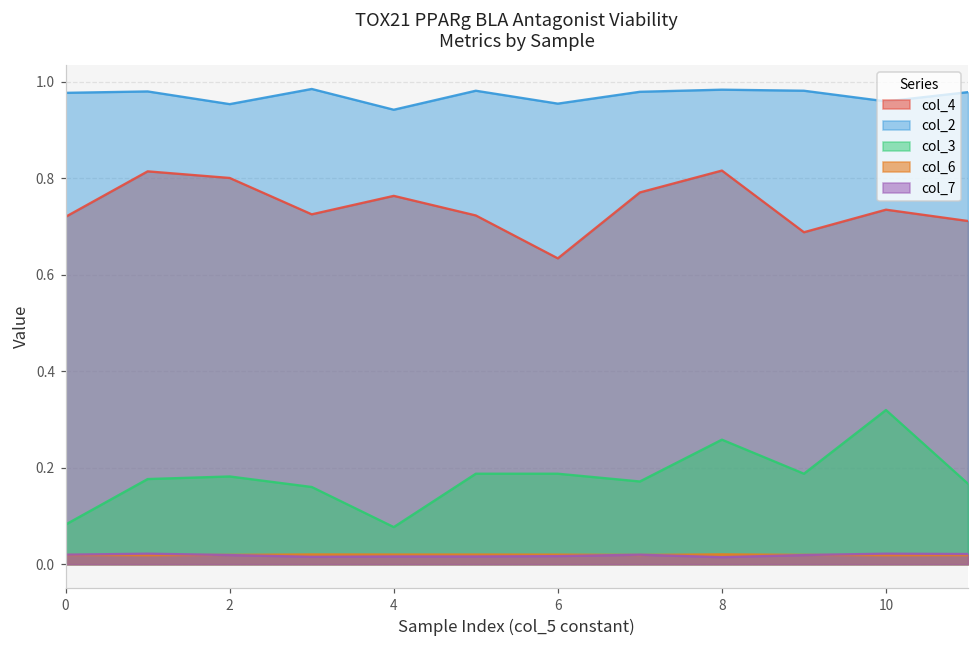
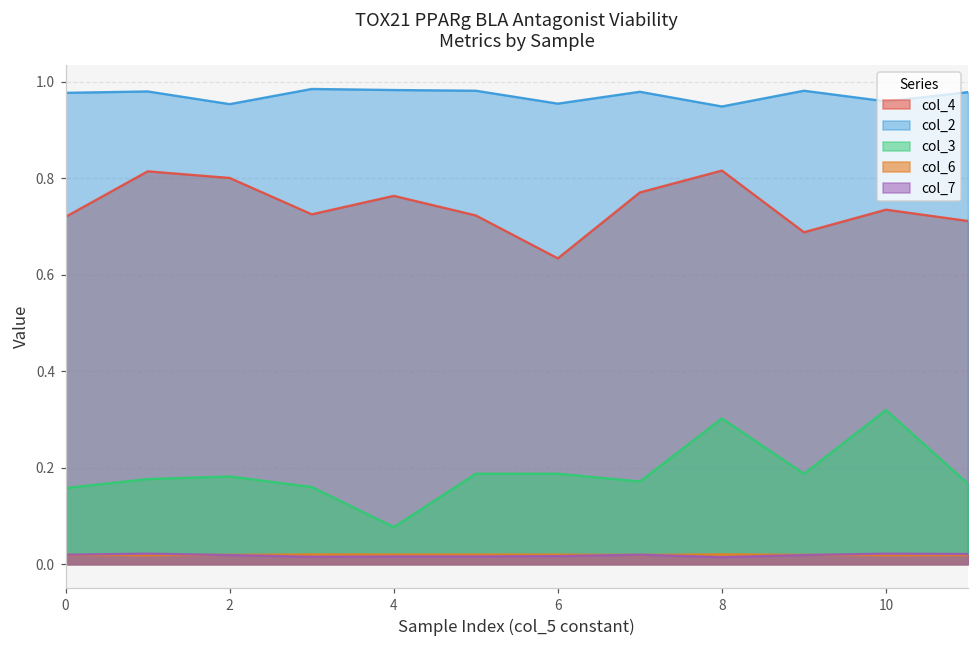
  {
    "col_2": {
      "0": 0.98,
      "2": 0.95,
-     "4": 0.94,
+     "4": 0.98,
      "6": 0.95,
-     "8": 0.98
+     "8": 0.95
    },
    "col_3": {
-     "0": 0.08,
+     "0": 0.16,
      "2": 0.18,
      "4": 0.08,
      "6": 0.19,
-     "8": 0.26,
+     "8": 0.30,
      "10": 0.32
    },
    "col_7": {
      "8": 0.01
    }
  }
